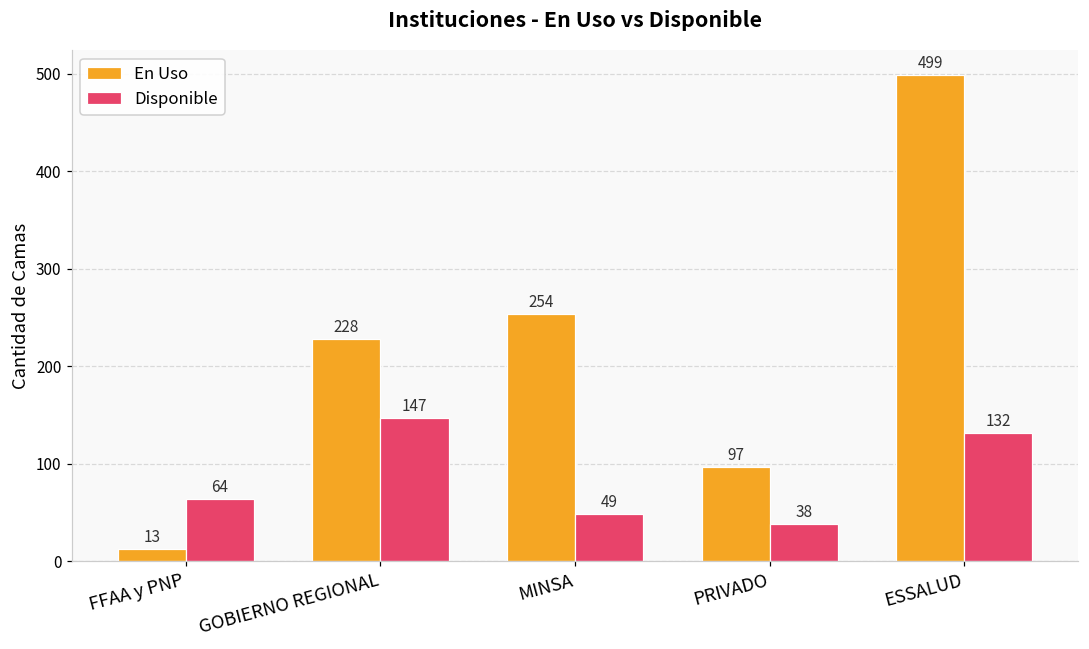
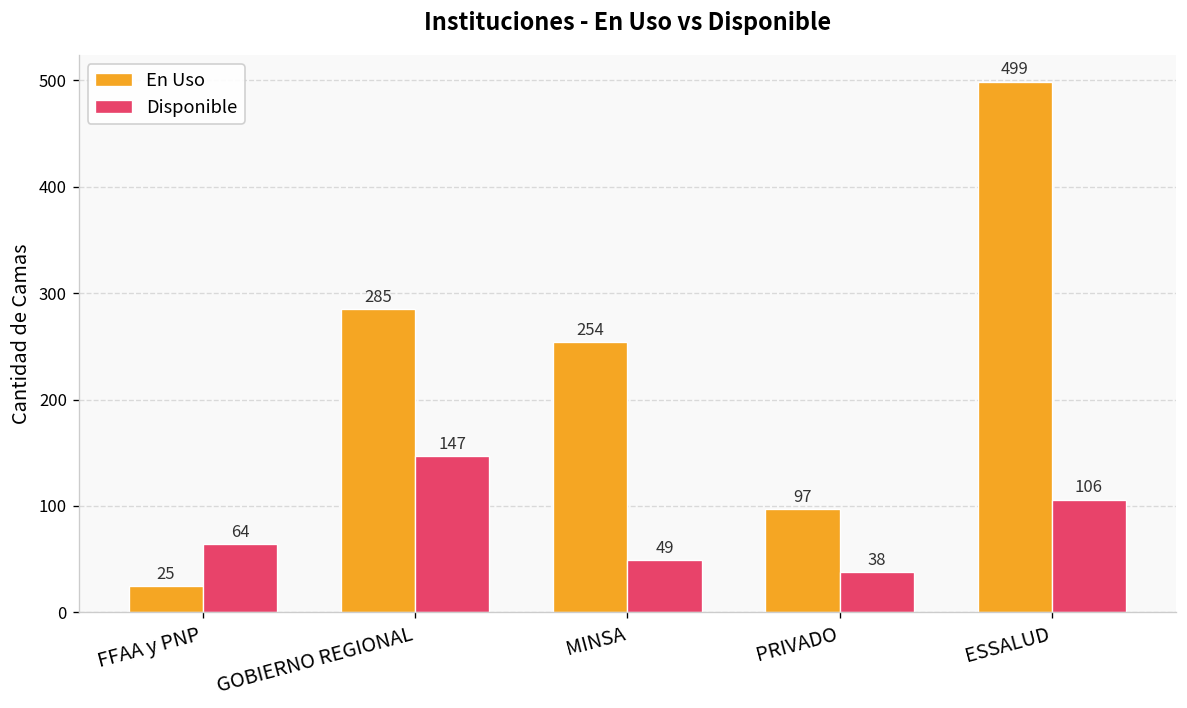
  {
    "En Uso": {
-     "FFAA y PNP": 13,
-     "GOBIERNO REGIONAL": 228,
+     "FFAA y PNP": 25,
+     "GOBIERNO REGIONAL": 285,
      "MINSA": 254,
      "PRIVADO": 97,
      "ESSALUD": 499
    },
    "Disponible": {
      "FFAA y PNP": 64,
      "GOBIERNO REGIONAL": 147,
      "MINSA": 49,
      "PRIVADO": 38,
-     "ESSALUD": 132
+     "ESSALUD": 106
    }
  }
